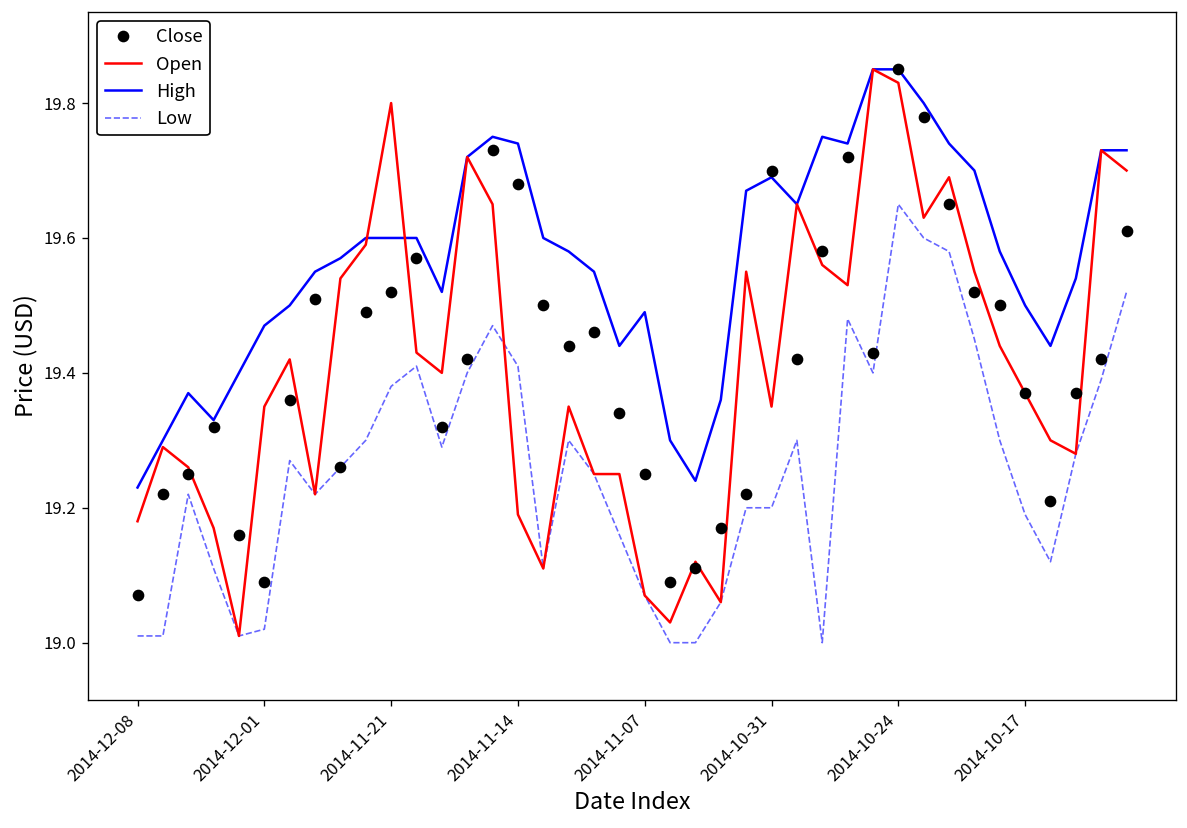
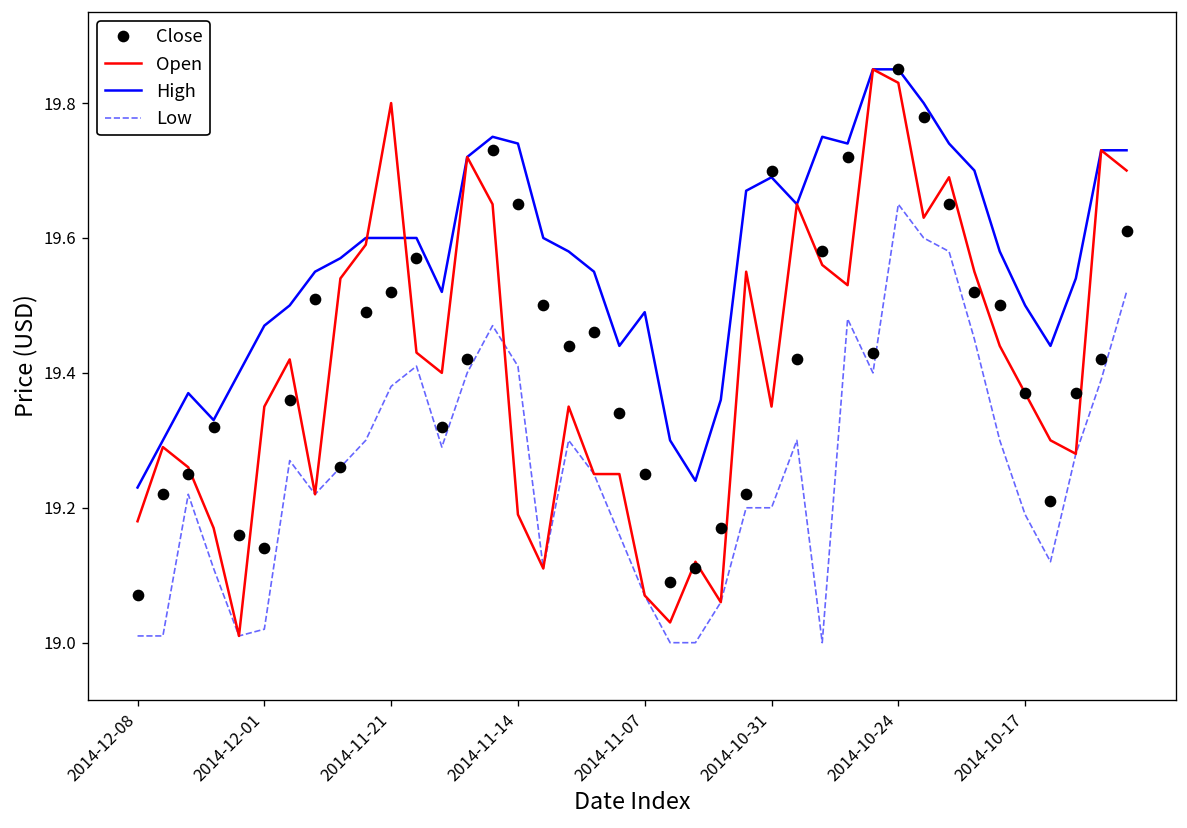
  {
    "Close": {
      "2014-12-08": 19.07,
-     "2014-12-01": 19.09,
+     "2014-12-01": 19.14,
      "2014-11-21": 19.52,
-     "2014-11-14": 19.68,
+     "2014-11-14": 19.65,
      "2014-11-07": 19.25,
      "2014-10-31": 19.70
    },
    "Open": {
      "2014-12-08": 19.18,
      "2014-12-01": 19.35,
      "2014-11-21": 19.80,
      "2014-11-14": 19.19,
      "2014-10-31": 19.35,
      "2014-10-24": 19.83
    }
  }
